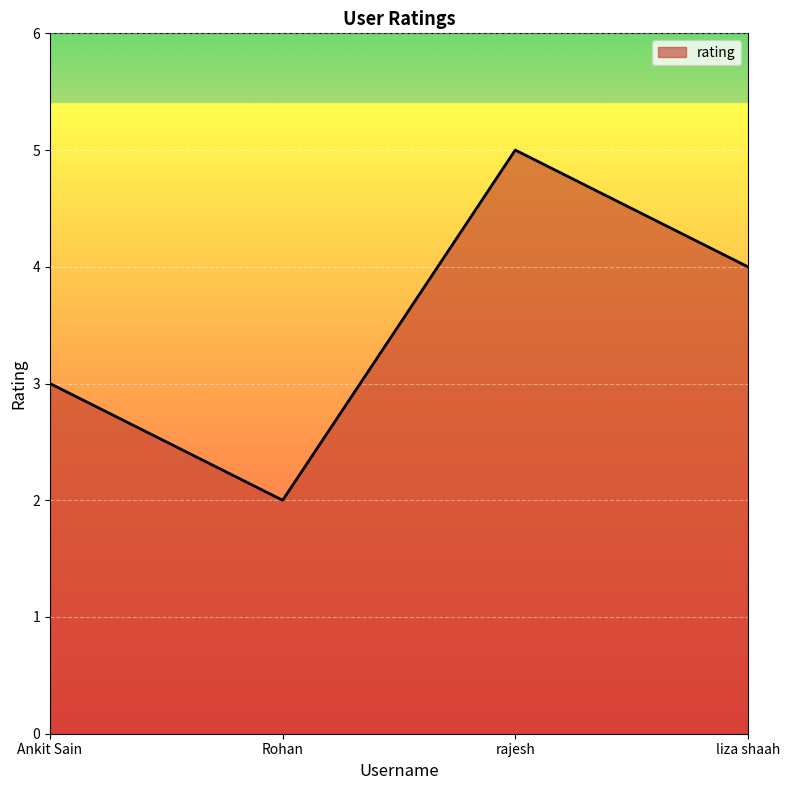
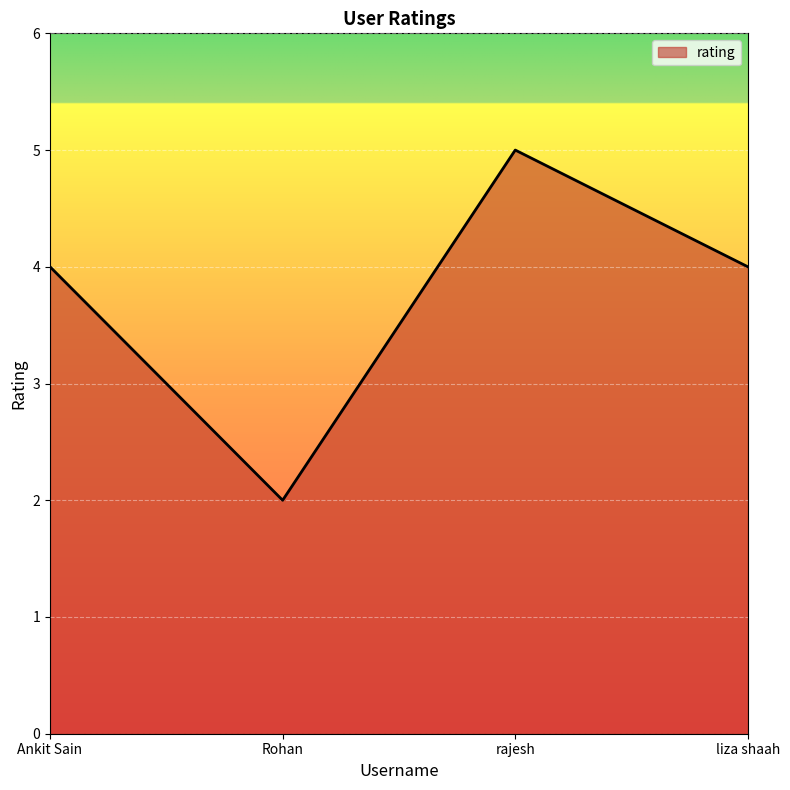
  {
-   "Ankit Sain": 3,
+   "Ankit Sain": 4,
    "Rohan": 2,
    "rajesh": 5,
    "liza shaah": 4
  }
